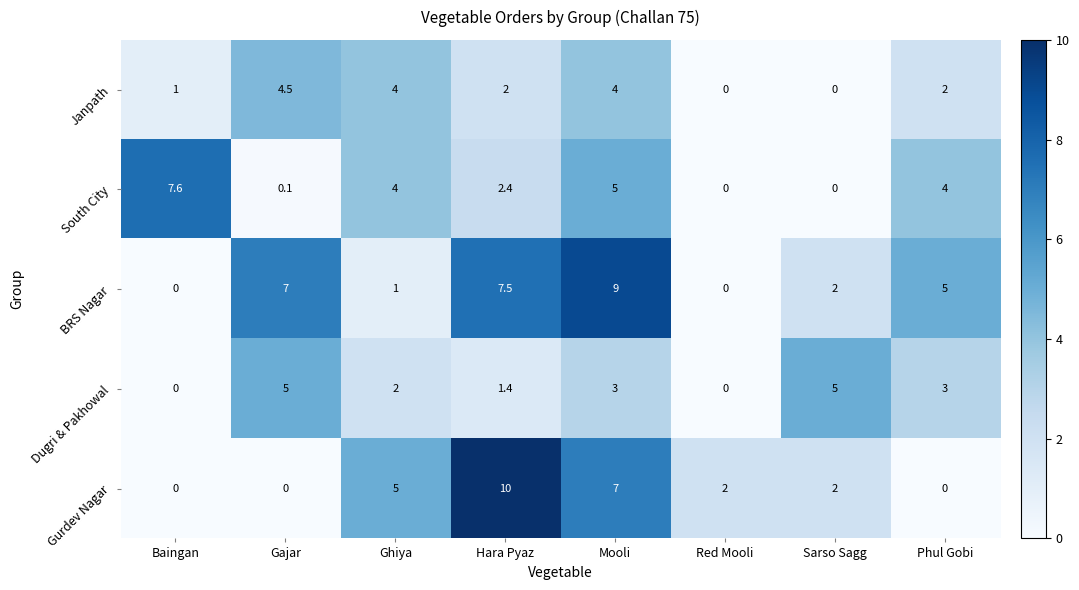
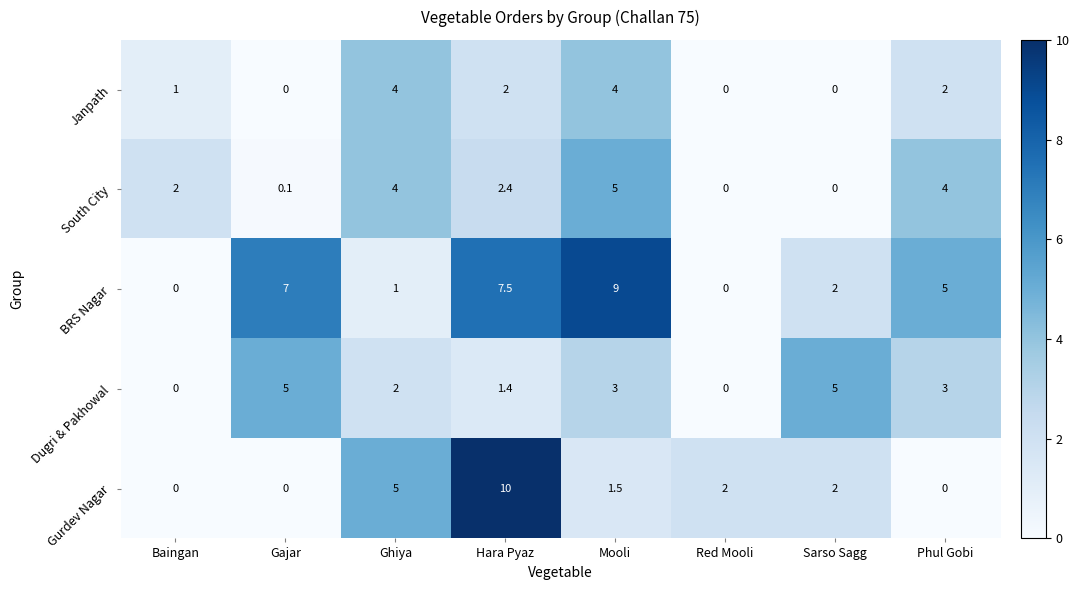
  {
    "Janpath": {
      "Baingan": 1,
-     "Gajar": 4.5,
+     "Gajar": 0,
      "Ghiya": 4,
      "Hara Pyaz": 2,
      "Mooli": 4,
      "Red Mooli": 0,
      "Sarso Sagg": 0,
      "Phul Gobi": 2
    },
    "South City": {
-     "Baingan": 7.6,
+     "Baingan": 2,
      "Gajar": 0.1,
      "Ghiya": 4,
      "Hara Pyaz": 2.4,
      "Mooli": 5,
      "Red Mooli": 0,
      "Sarso Sagg": 0,
      "Phul Gobi": 4
    },
    "BRS Nagar": {
      "Baingan": 0,
      "Gajar": 7,
      "Ghiya": 1,
      "Hara Pyaz": 7.5,
      "Mooli": 9,
      "Red Mooli": 0,
      "Sarso Sagg": 2,
      "Phul Gobi": 5
    },
    "Dugri & Pakhowal": {
      "Baingan": 0,
      "Gajar": 5,
      "Ghiya": 2,
      "Hara Pyaz": 1.4,
      "Mooli": 3,
      "Red Mooli": 0,
      "Sarso Sagg": 5,
      "Phul Gobi": 3
    },
    "Gurdev Nagar": {
      "Baingan": 0,
      "Gajar": 0,
      "Ghiya": 5,
      "Hara Pyaz": 10,
-     "Mooli": 7,
+     "Mooli": 1.5,
      "Red Mooli": 2,
      "Sarso Sagg": 2,
      "Phul Gobi": 0
    }
  }
